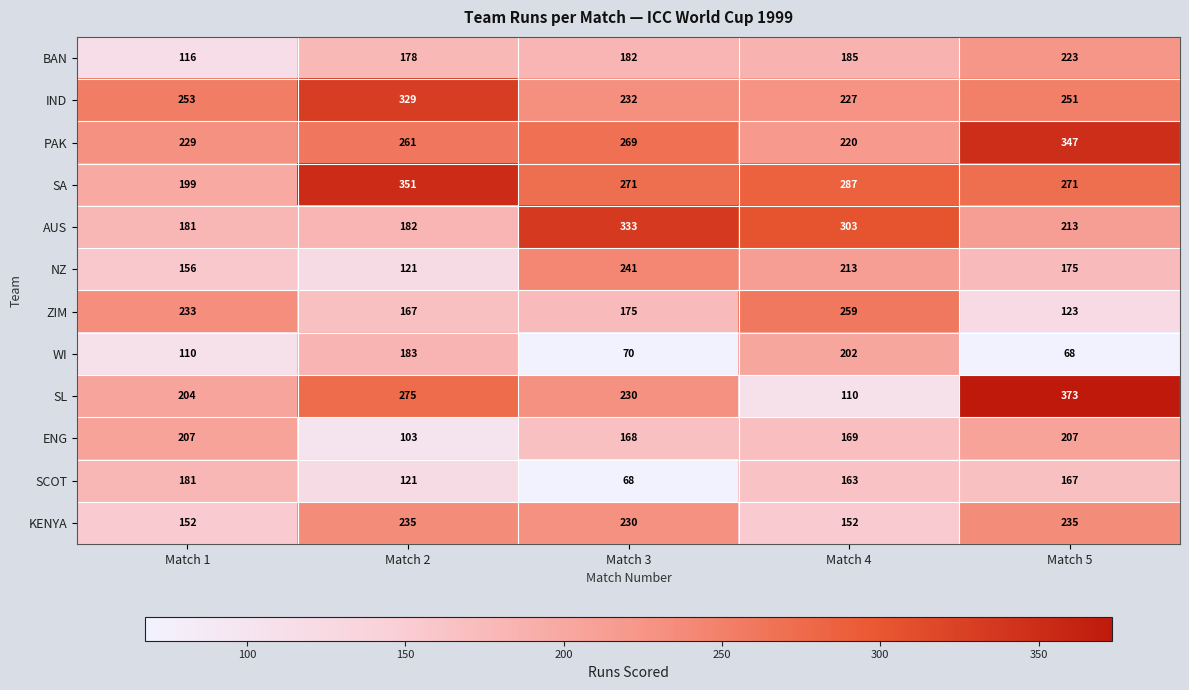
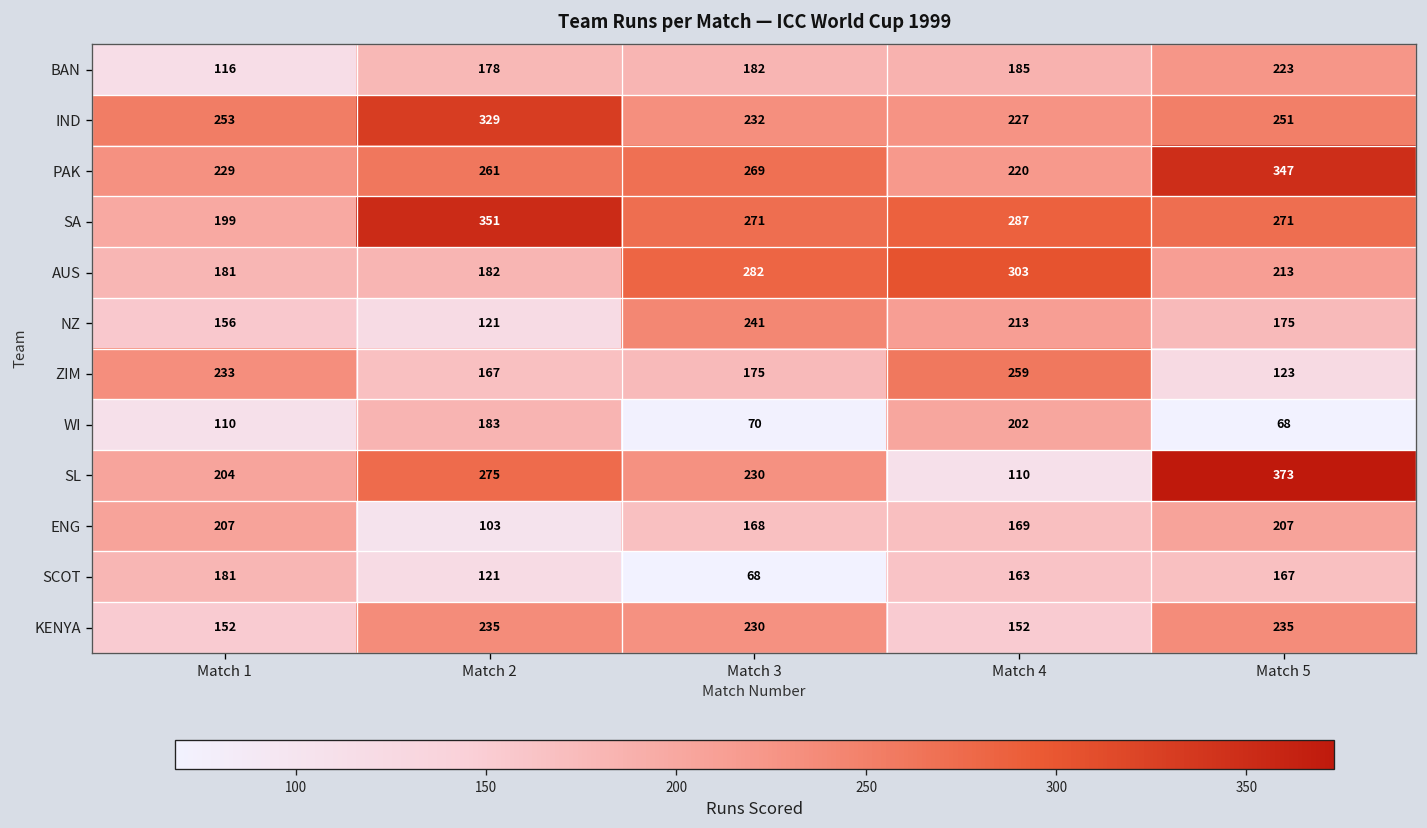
  {
    "BAN": {
      "Match 1": 116,
      "Match 2": 178,
      "Match 3": 182,
      "Match 4": 185,
      "Match 5": 223
    },
    "IND": {
      "Match 1": 253,
      "Match 2": 329,
      "Match 3": 232,
      "Match 4": 227,
      "Match 5": 251
    },
    "PAK": {
      "Match 1": 229,
      "Match 2": 261,
      "Match 3": 269,
      "Match 4": 220,
      "Match 5": 347
    },
    "SA": {
      "Match 1": 199,
      "Match 2": 351,
      "Match 3": 271,
      "Match 4": 287,
      "Match 5": 271
    },
    "AUS": {
      "Match 1": 181,
      "Match 2": 182,
-     "Match 3": 333,
+     "Match 3": 282,
      "Match 4": 303,
      "Match 5": 213
    },
    "NZ": {
      "Match 1": 156,
      "Match 2": 121,
      "Match 3": 241,
      "Match 4": 213,
      "Match 5": 175
    },
    "ZIM": {
      "Match 1": 233,
      "Match 2": 167,
      "Match 3": 175,
      "Match 4": 259,
      "Match 5": 123
    },
    "WI": {
      "Match 1": 110,
      "Match 2": 183,
      "Match 3": 70,
      "Match 4": 202,
      "Match 5": 68
    },
    "SL": {
      "Match 1": 204,
      "Match 2": 275,
      "Match 3": 230,
      "Match 4": 110,
      "Match 5": 373
    },
    "ENG": {
      "Match 1": 207,
      "Match 2": 103,
      "Match 3": 168,
      "Match 4": 169,
      "Match 5": 207
    },
    "SCOT": {
      "Match 1": 181,
      "Match 2": 121,
      "Match 3": 68,
      "Match 4": 163,
      "Match 5": 167
    },
    "KENYA": {
      "Match 1": 152,
      "Match 2": 235,
      "Match 3": 230,
      "Match 4": 152,
      "Match 5": 235
    }
  }
